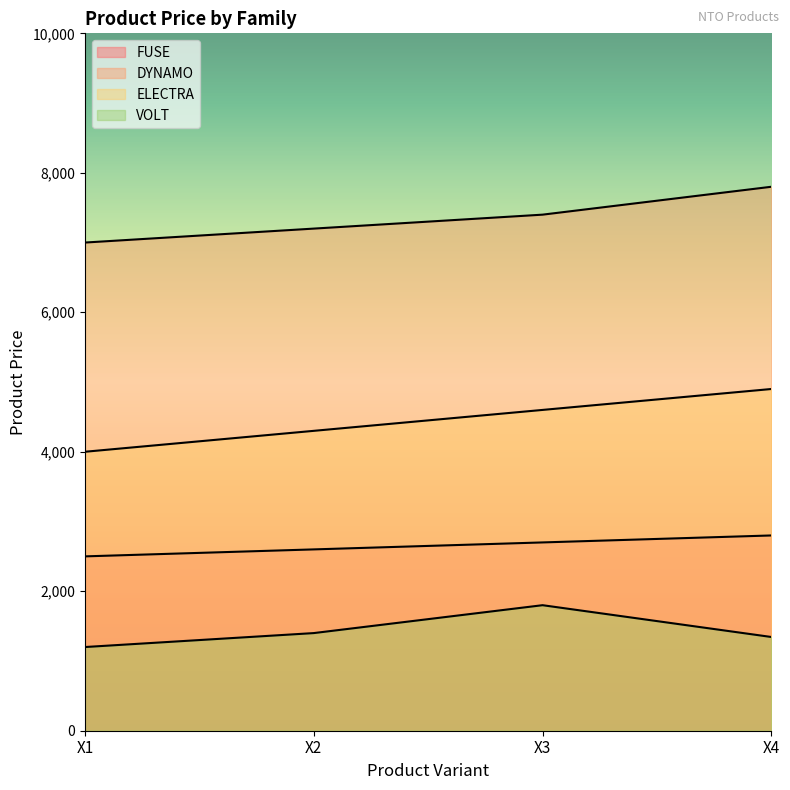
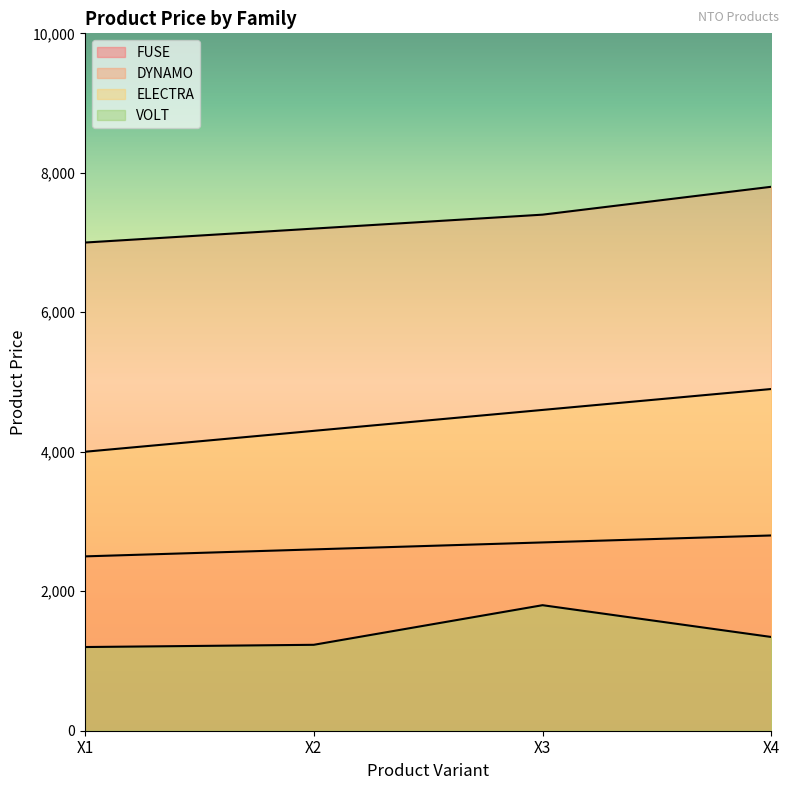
  {
    "VOLT": {
      "X1": "1,200",
-     "X2": "1,400",
+     "X2": "1,200",
      "X3": "1,800",
      "X4": "1,300"
    }
  }
